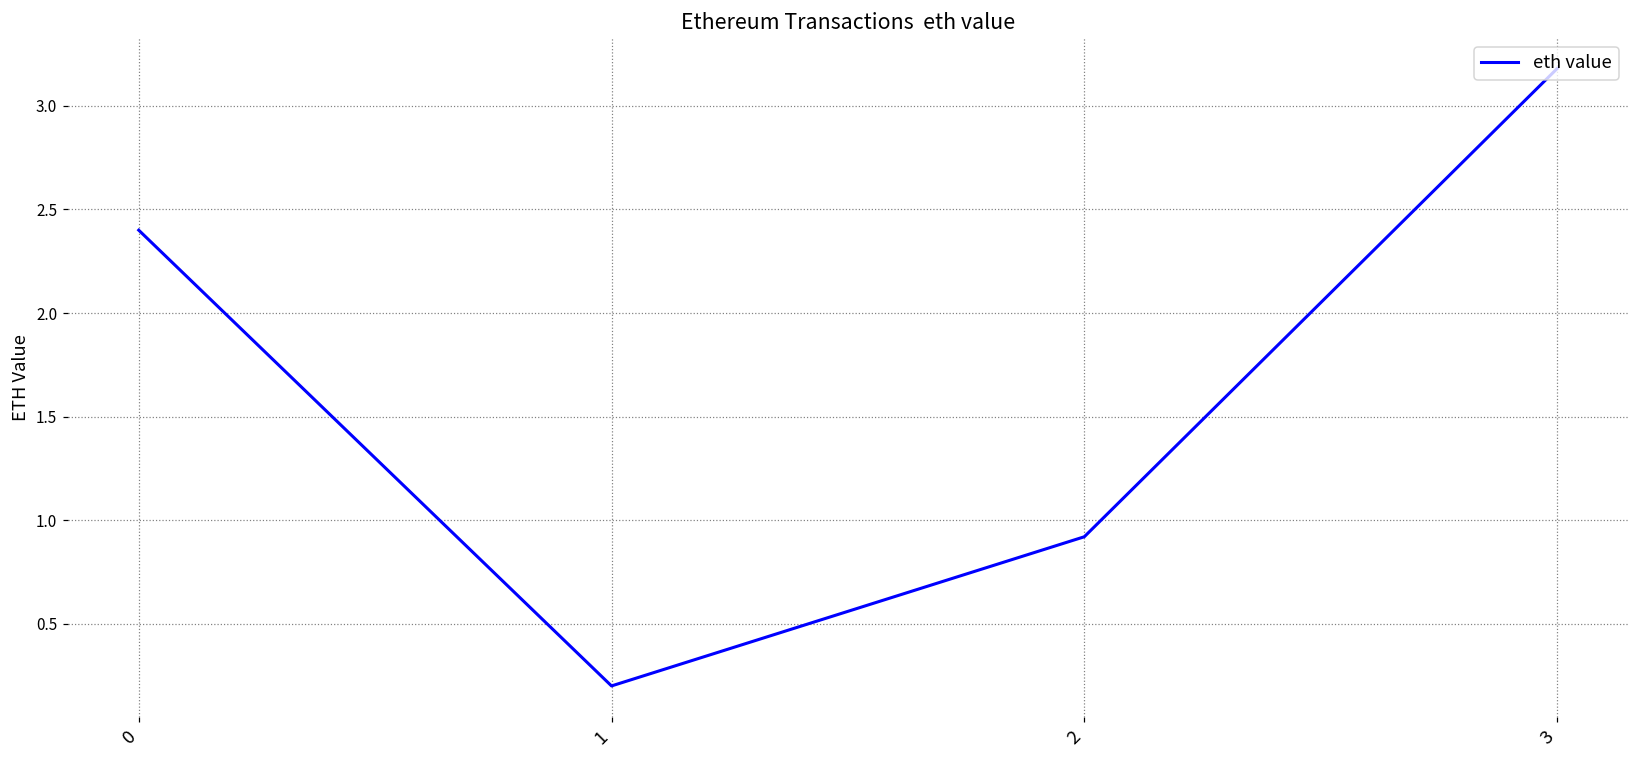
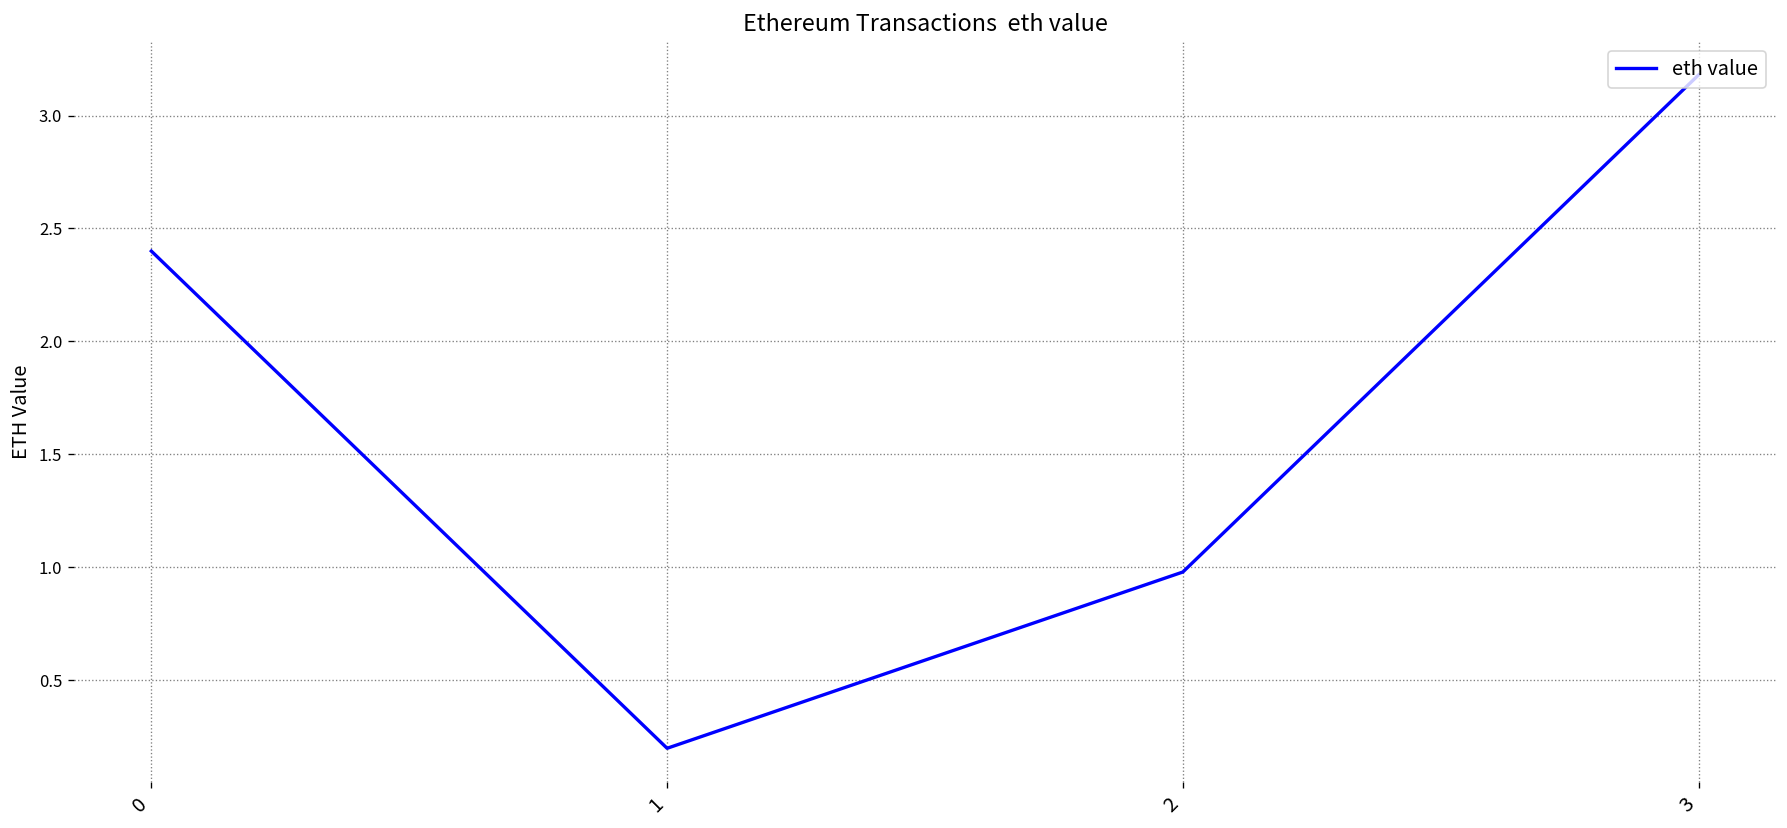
  {
    "0": 2.40,
    "1": 0.20,
-   "2": 0.92
+   "2": 0.98
  }
